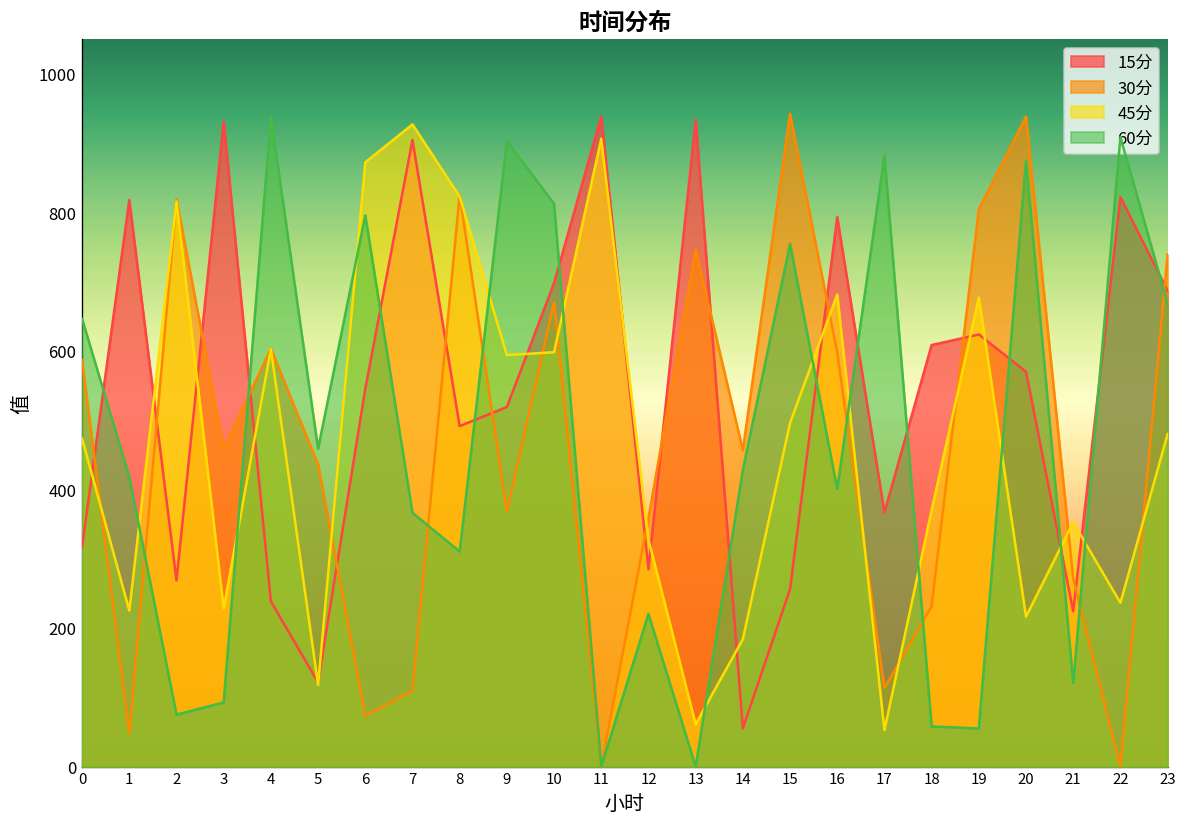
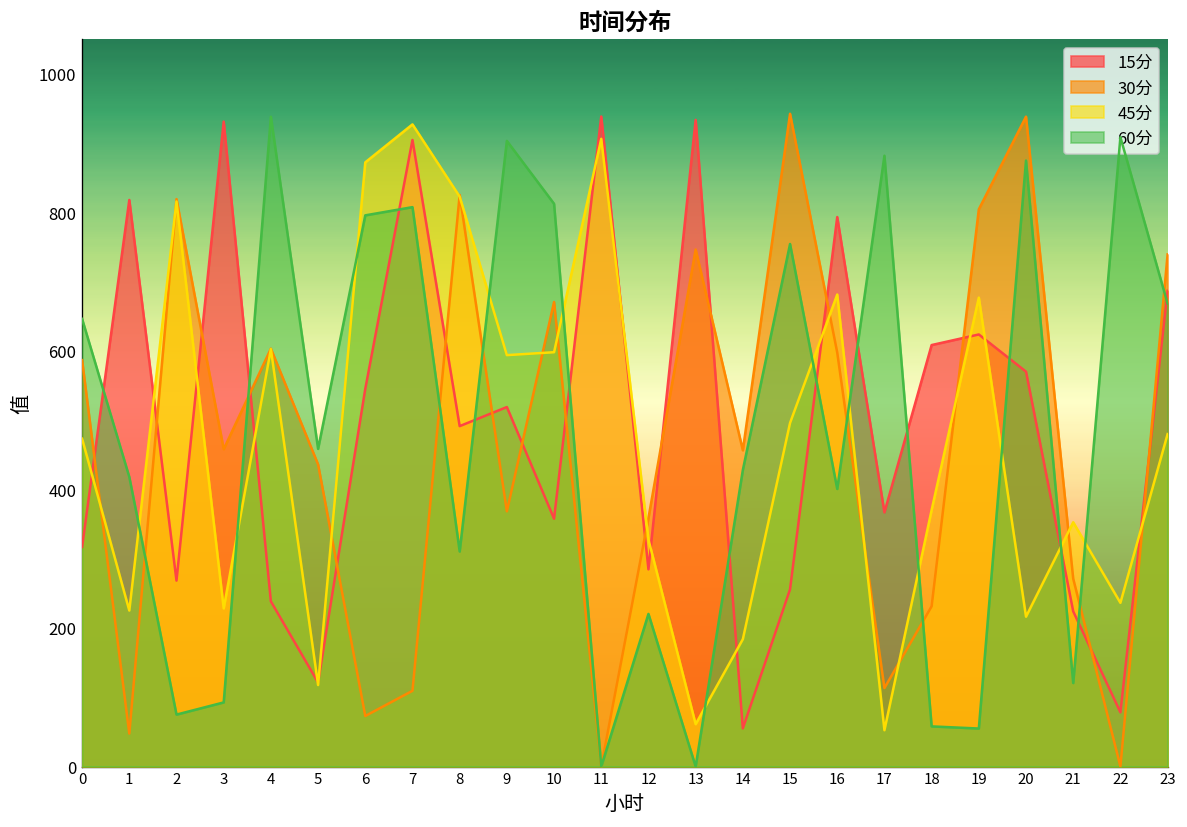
  {
    "15分": {
      "0": 320,
      "1": 820,
      "2": 270,
      "3": 930,
      "4": 240,
      "6": 550,
      "7": 900,
      "8": 490,
      "9": 520,
-     "10": 700,
+     "10": 360,
      "11": 940,
      "12": 280,
      "13": 930,
      "14": 60,
      "15": 260,
      "16": 790,
      "17": 370,
      "18": 610,
      "19": 620,
      "20": 570,
      "21": 220,
-     "22": 820,
+     "22": 80,
      "23": 690
    },
    "30分": {
      "0": 590,
      "1": 50,
      "3": 460,
      "5": 440,
      "6": 70,
      "7": 110,
      "9": 370,
      "10": 670,
      "12": 360,
      "13": 750,
      "14": 460,
      "15": 940,
      "16": 600,
      "17": 110,
      "18": 230,
      "19": 800,
      "20": 940,
      "21": 270,
      "22": 0,
      "23": 740
    },
    "45分": {
      "0": 470,
      "1": 230,
      "3": 230,
      "6": 870,
      "7": 930,
      "9": 590,
      "10": 600,
      "11": 910,
      "12": 330,
      "13": 60,
      "14": 180,
      "15": 500,
      "16": 680,
      "17": 50,
      "18": 370,
      "19": 680,
      "20": 220,
      "21": 350,
      "22": 240,
      "23": 480
    },
    "60分": {
      "0": 650,
      "1": 420,
      "2": 70,
      "3": 90,
      "4": 940,
      "5": 460,
      "6": 800,
-     "7": 370,
+     "7": 810,
      "8": 310,
      "9": 900,
      "10": 810,
      "12": 220,
      "13": 0,
      "14": 430,
      "15": 750,
      "16": 400,
      "17": 880,
      "18": 60,
      "19": 50,
      "20": 870,
      "21": 120,
      "23": 670
    }
  }
